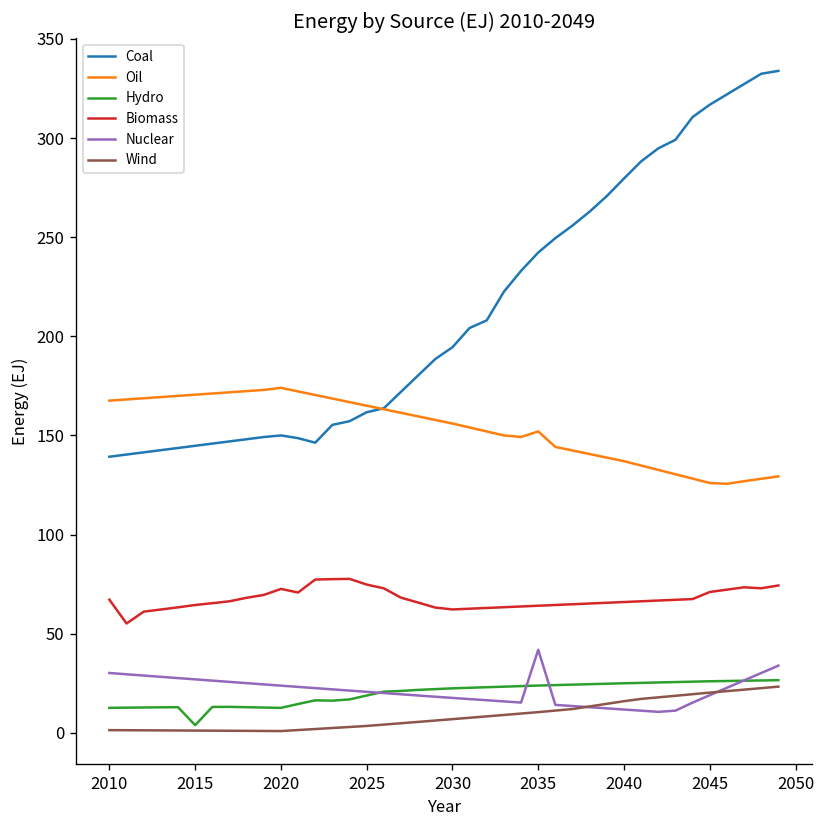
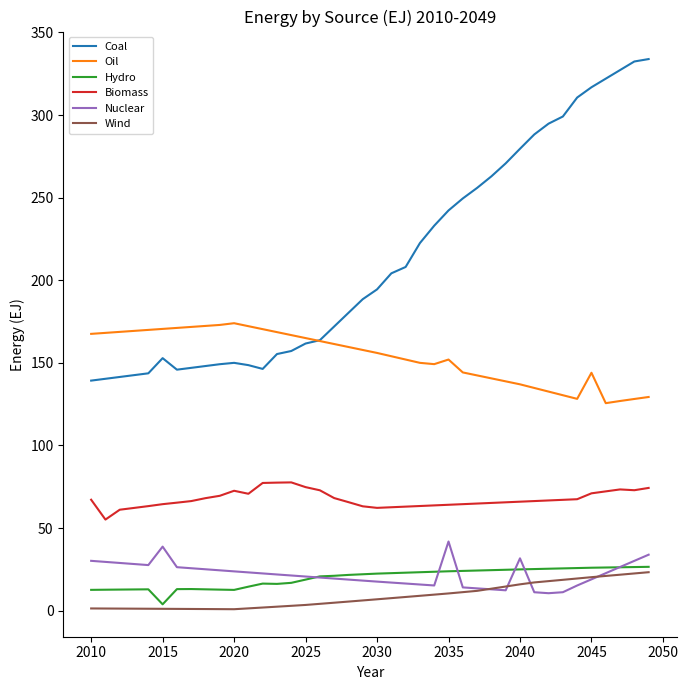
  {
    "Coal": {
      "2010": 139,
-     "2015": 145,
+     "2015": 153,
      "2020": 150,
      "2025": 162,
      "2030": 194,
      "2035": 242,
      "2040": 280,
      "2045": 317
    },
    "Oil": {
      "2010": 168,
      "2015": 171,
      "2020": 174,
      "2025": 165,
      "2030": 156,
      "2035": 152,
      "2040": 137,
-     "2045": 126
+     "2045": 144
    },
    "Hydro": {
      "2010": 13,
      "2015": 4,
      "2020": 13,
      "2025": 19,
      "2030": 22,
      "2035": 24,
      "2040": 25,
      "2045": 26
    },
    "Biomass": {
      "2010": 67,
      "2015": 64,
      "2020": 73,
      "2025": 75,
      "2030": 62,
      "2035": 64,
      "2040": 66,
      "2045": 71
    },
    "Nuclear": {
      "2010": 30,
-     "2015": 27,
+     "2015": 39,
      "2020": 24,
      "2025": 21,
      "2030": 18,
      "2035": 42,
-     "2040": 12
+     "2040": 32
    },
    "Wind": {
      "2010": 1,
      "2015": 1,
      "2020": 1,
      "2025": 3,
      "2030": 7,
      "2035": 10,
      "2040": 16
    }
  }
